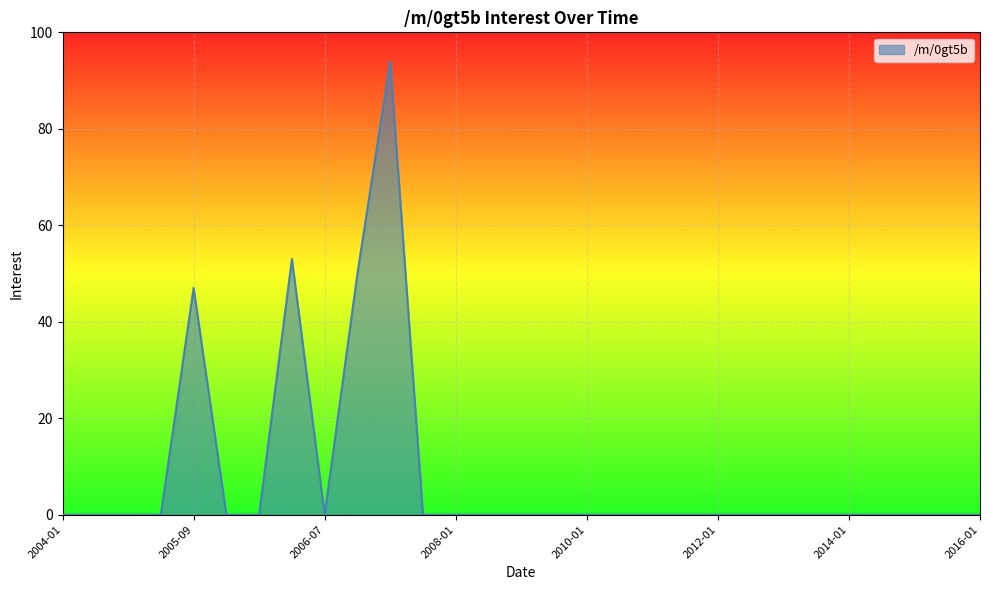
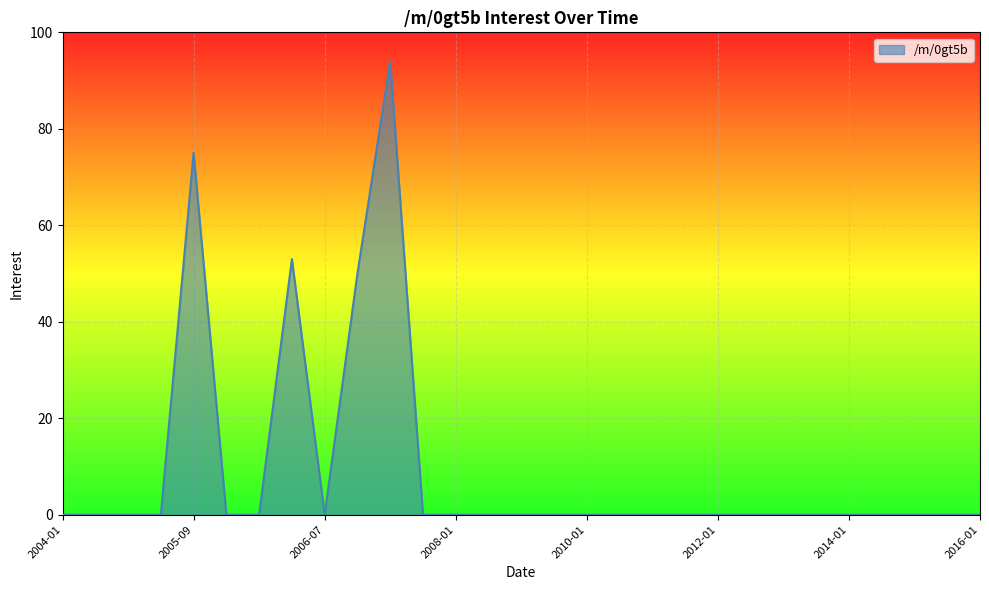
  {
    "2004-01": 0,
-   "2005-09": 47,
+   "2005-09": 75,
    "2006-07": 0,
    "2008-01": 0,
    "2010-01": 0,
    "2012-01": 0,
    "2014-01": 0,
    "2016-01": 0
  }
